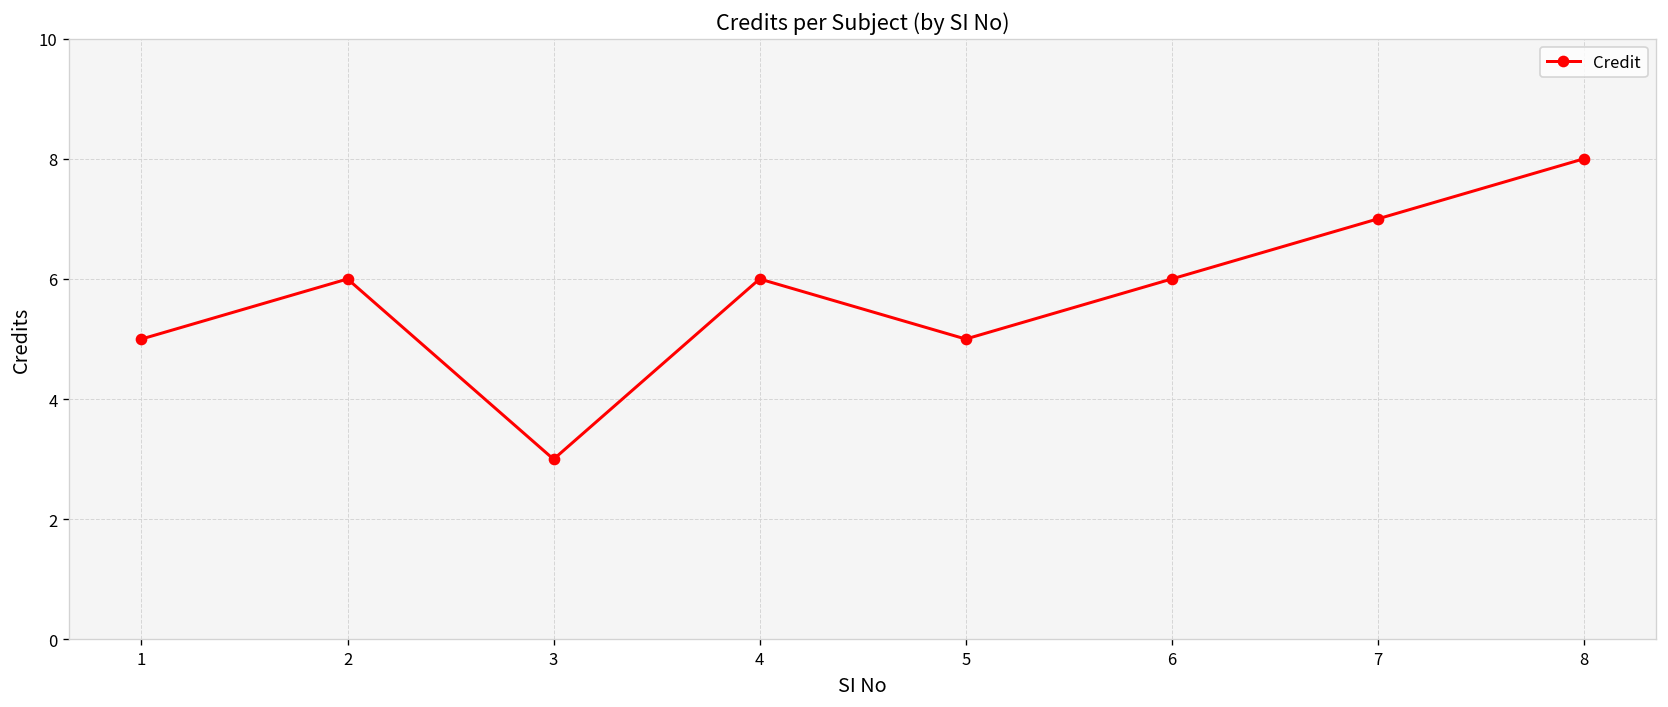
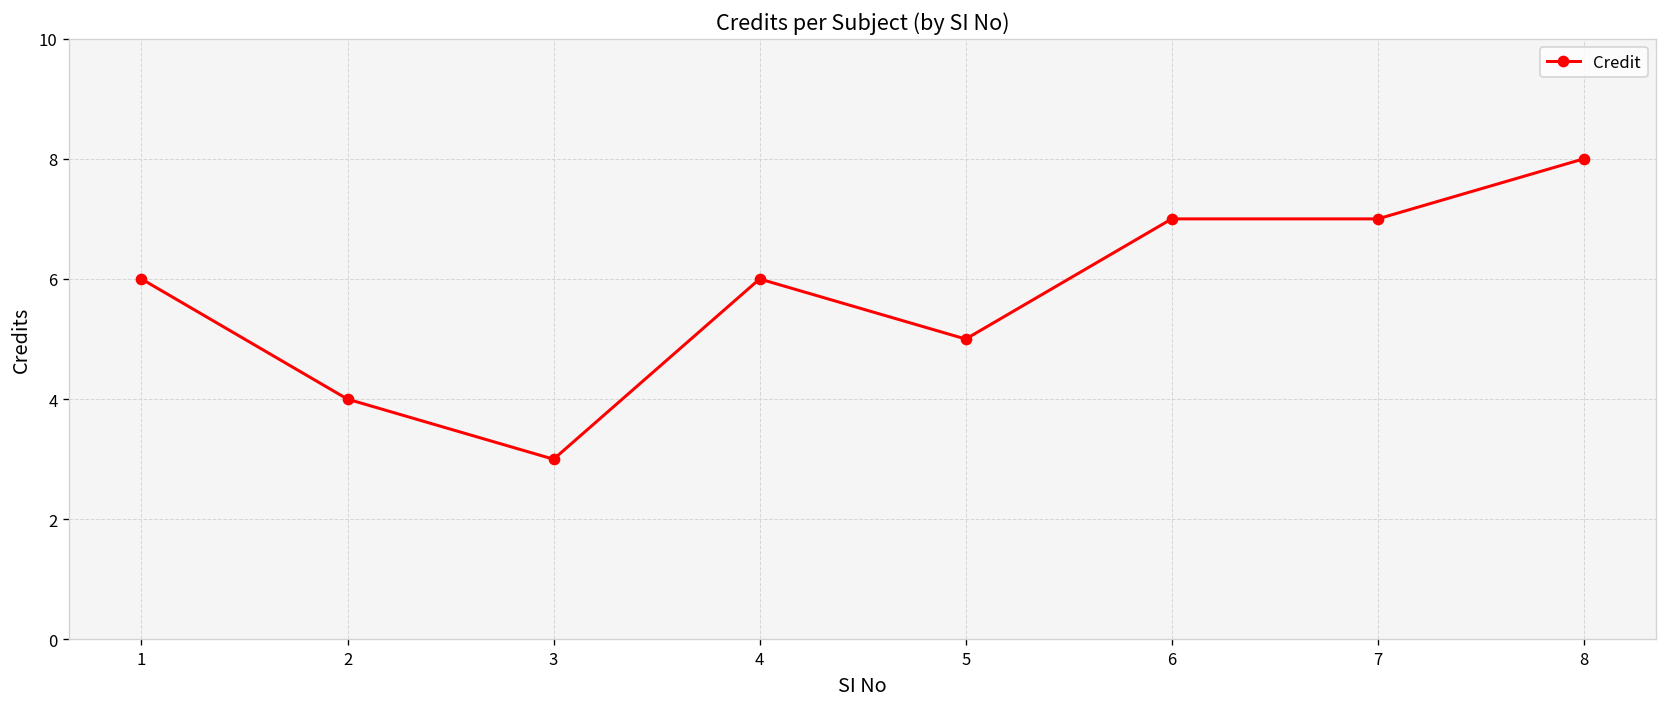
  {
-   "1": 5,
-   "2": 6,
+   "1": 6,
+   "2": 4,
    "3": 3,
    "4": 6,
    "5": 5,
-   "6": 6,
+   "6": 7,
    "7": 7,
    "8": 8
  }
